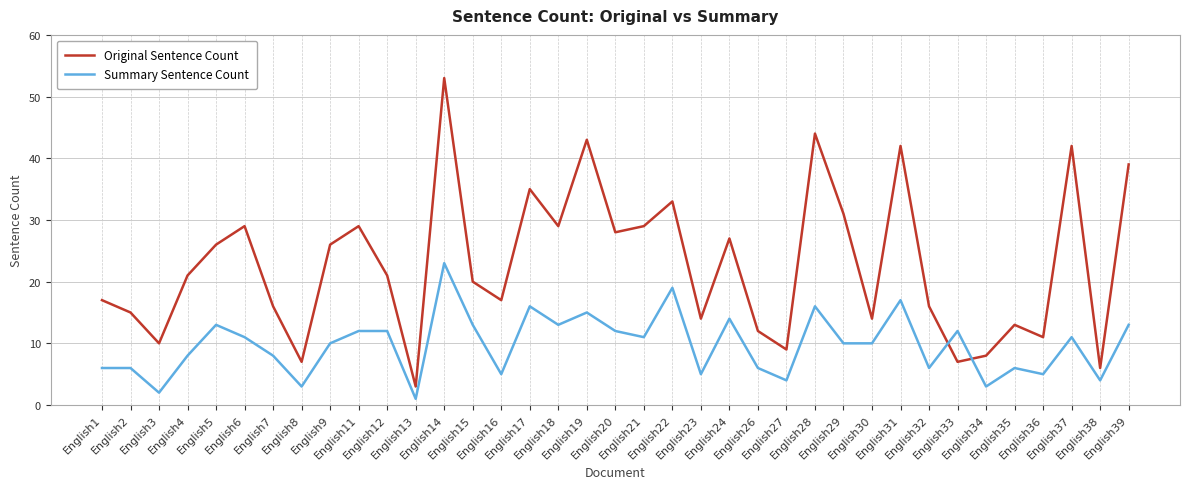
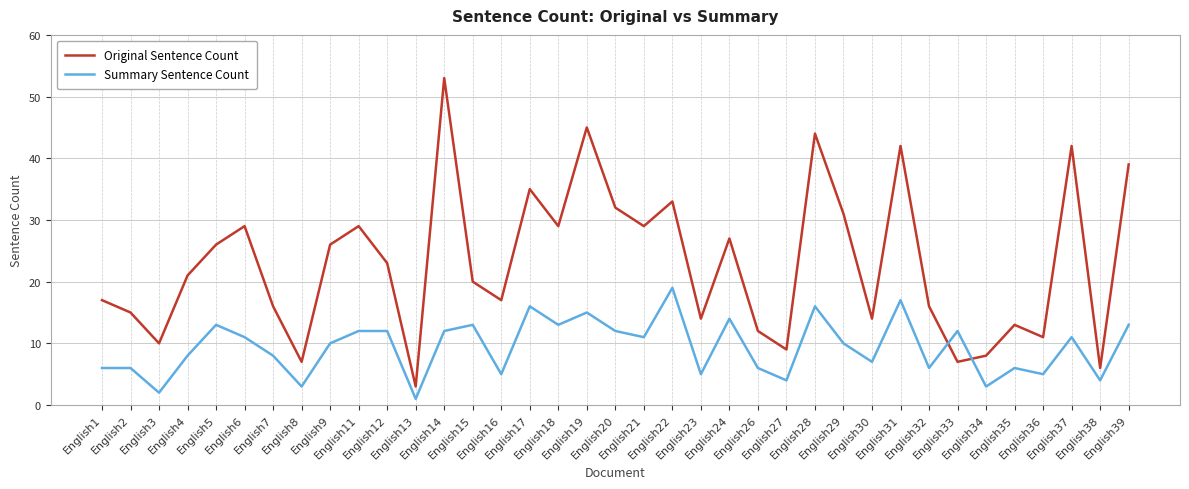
  {
    "Original Sentence Count": {
      "English1": 17,
      "English2": 15,
      "English3": 10,
      "English4": 21,
      "English5": 26,
      "English6": 29,
      "English7": 16,
      "English8": 7,
      "English9": 26,
      "English11": 29,
-     "English12": 21,
+     "English12": 23,
      "English13": 3,
      "English14": 53,
      "English15": 20,
      "English16": 17,
      "English17": 35,
      "English18": 29,
-     "English19": 43,
-     "English20": 28,
+     "English19": 45,
+     "English20": 32,
      "English21": 29,
      "English22": 33,
      "English23": 14,
      "English24": 27,
      "English26": 12,
      "English27": 9,
      "English28": 44,
      "English29": 31,
      "English30": 14,
      "English31": 42,
      "English32": 16,
      "English33": 7,
      "English34": 8,
      "English35": 13,
      "English36": 11,
      "English37": 42,
      "English38": 6,
      "English39": 39
    },
    "Summary Sentence Count": {
      "English1": 6,
      "English2": 6,
      "English3": 2,
      "English4": 8,
      "English5": 13,
      "English6": 11,
      "English7": 8,
      "English8": 3,
      "English9": 10,
      "English11": 12,
      "English12": 12,
      "English13": 1,
-     "English14": 23,
+     "English14": 12,
      "English15": 13,
      "English16": 5,
      "English17": 16,
      "English18": 13,
      "English19": 15,
      "English20": 12,
      "English21": 11,
      "English22": 19,
      "English23": 5,
      "English24": 14,
      "English26": 6,
      "English27": 4,
      "English28": 16,
      "English29": 10,
-     "English30": 10,
+     "English30": 7,
      "English31": 17,
      "English32": 6,
      "English33": 12,
      "English34": 3,
      "English35": 6,
      "English36": 5,
      "English37": 11,
      "English38": 4,
      "English39": 13
    }
  }
